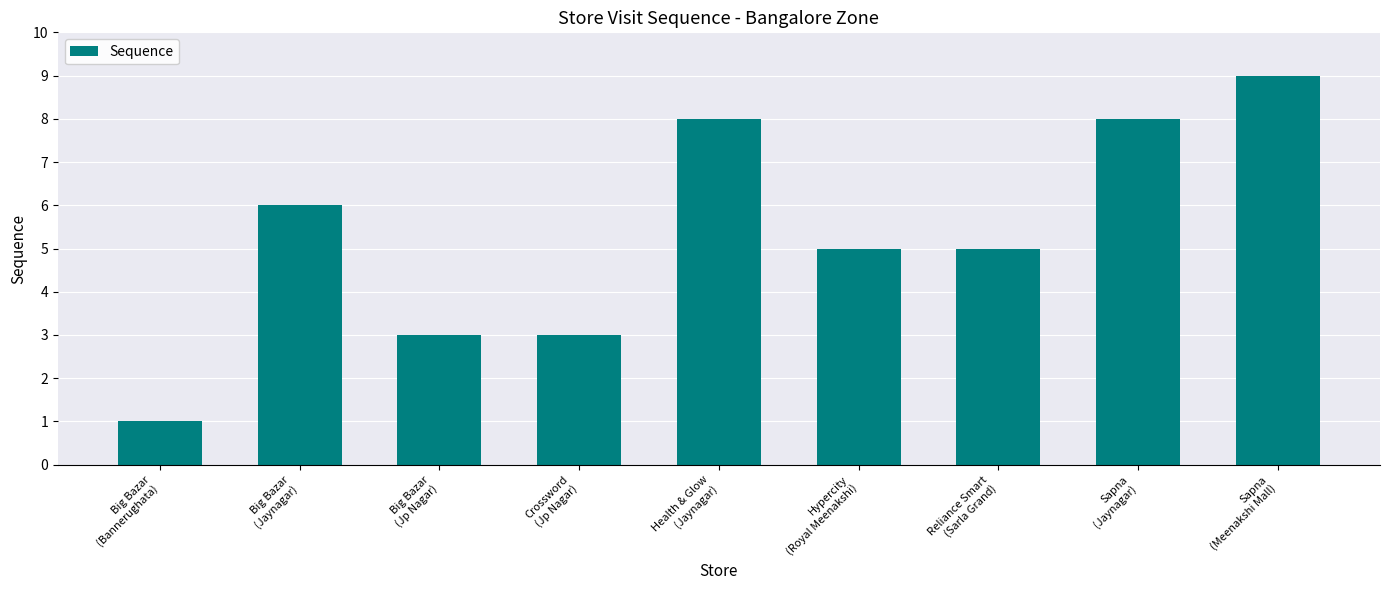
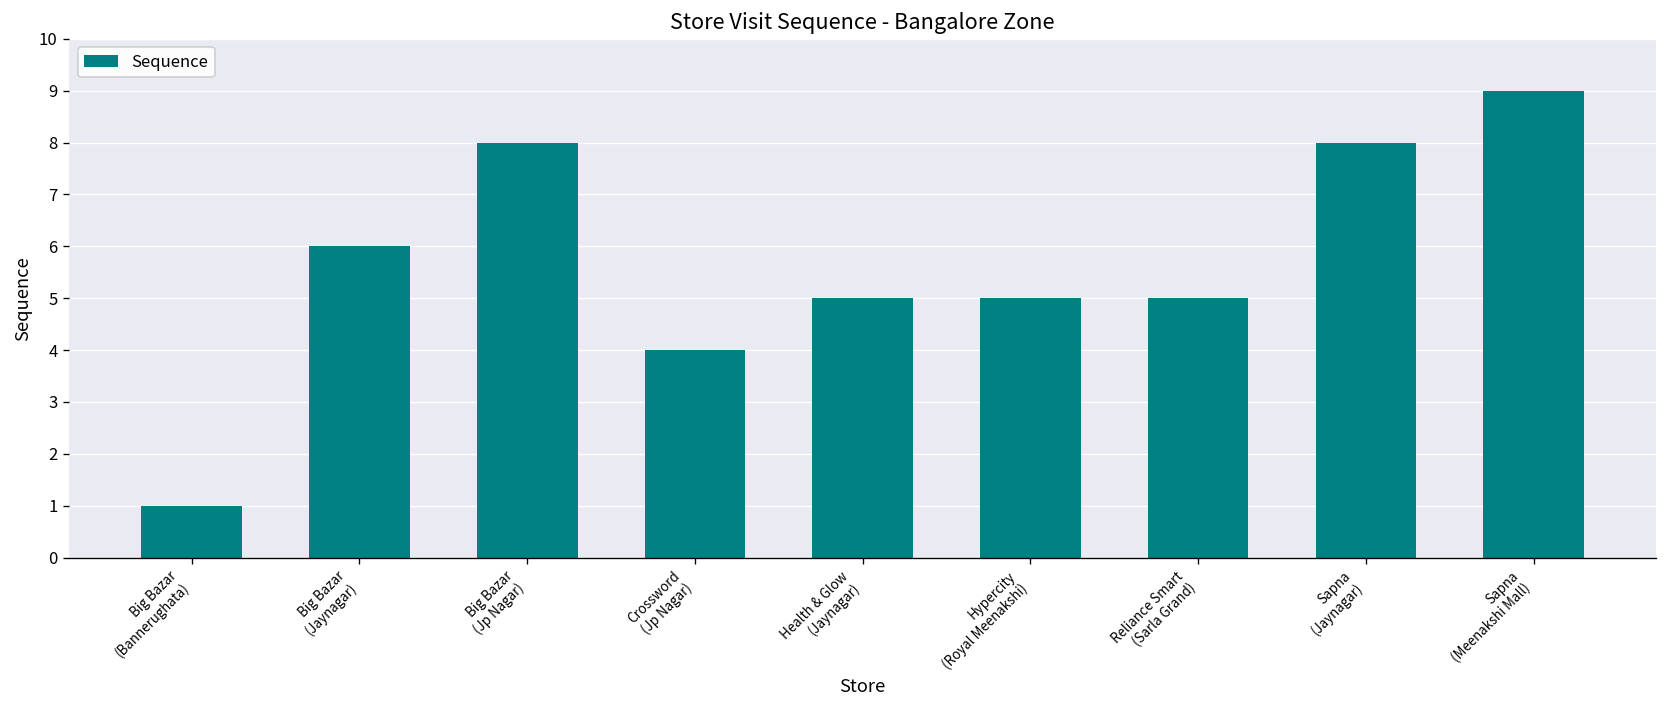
  {
    "Big Bazar (Bannerughata)": 1,
    "Big Bazar (Jaynagar)": 6,
-   "Big Bazar (Jp Nagar)": 3,
-   "Crossword (Jp Nagar)": 3,
-   "Health & Glow (Jaynagar)": 8,
+   "Big Bazar (Jp Nagar)": 8,
+   "Crossword (Jp Nagar)": 4,
+   "Health & Glow (Jaynagar)": 5,
    "Hypercity (Royal Meenakshi)": 5,
    "Reliance Smart (Sarla Grand)": 5,
    "Sapna (Jaynagar)": 8,
    "Sapna (Meenakshi Mall)": 9
  }
